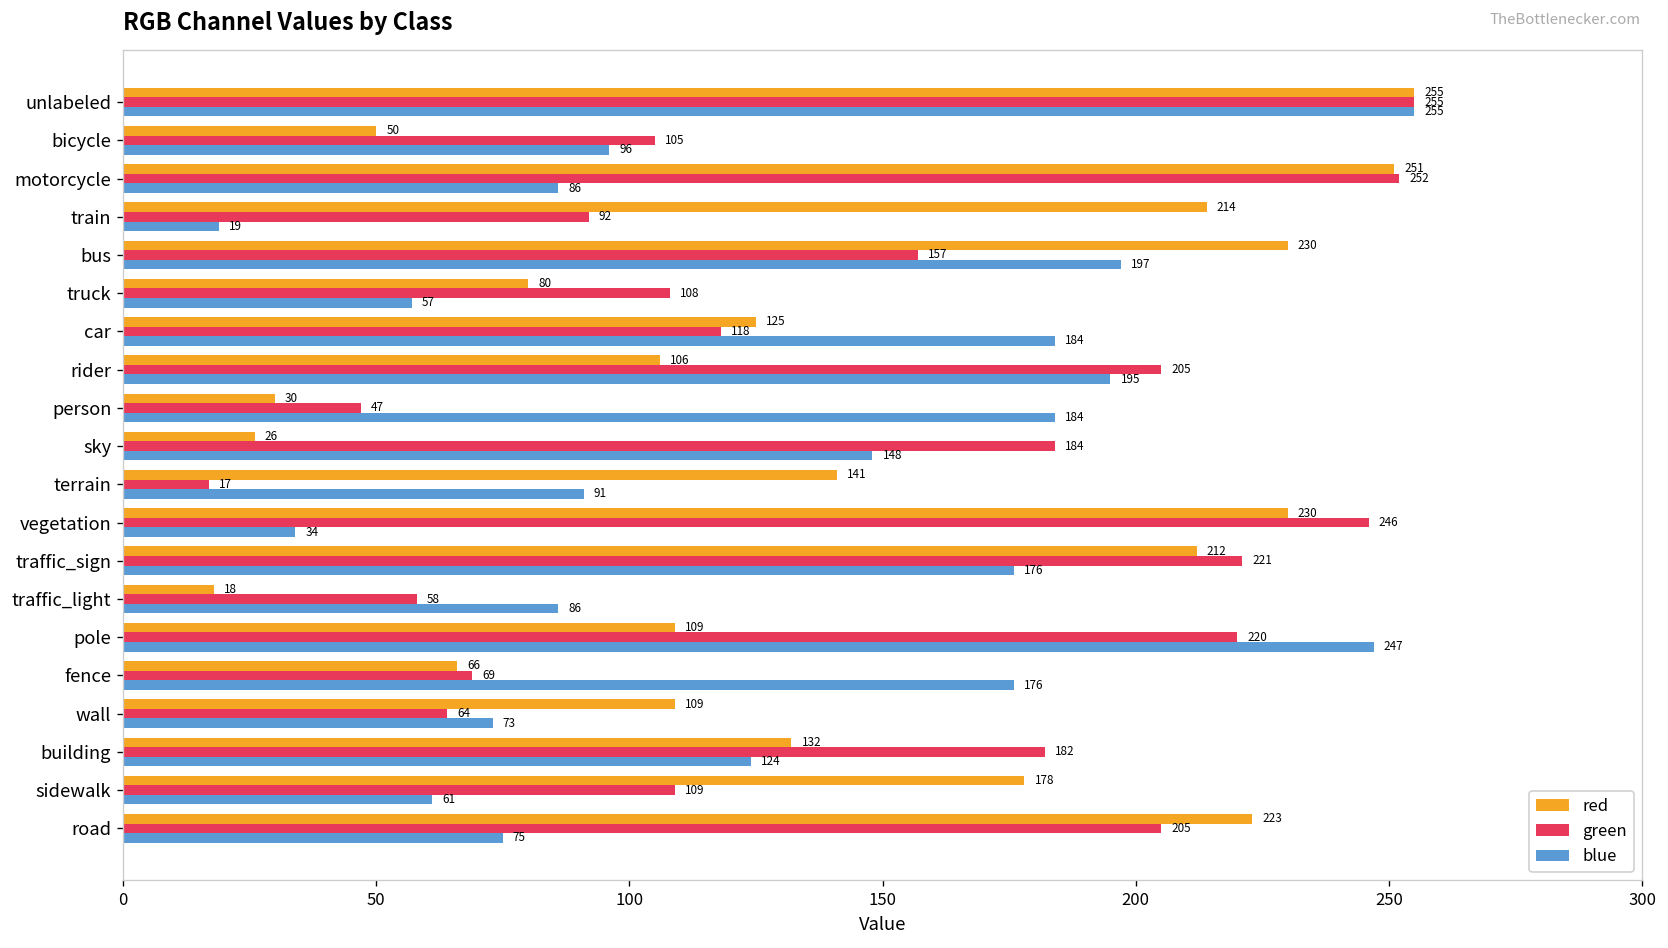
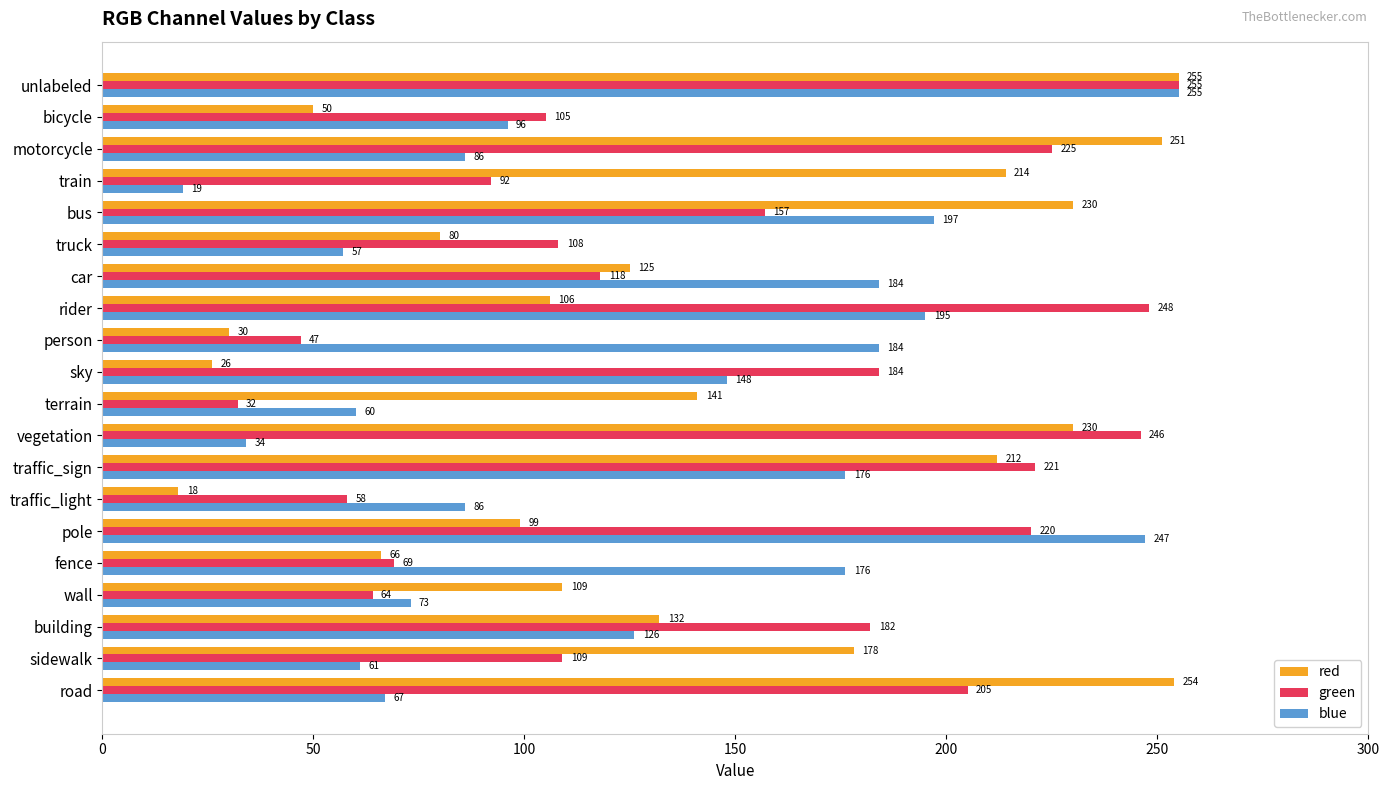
  {
    "red": {
      "bicycle": 50,
      "motorcycle": 251,
      "train": 214,
      "bus": 230,
      "truck": 80,
      "car": 125,
      "rider": 106,
      "person": 30,
      "sky": 26,
      "terrain": 141,
      "vegetation": 230,
      "traffic_sign": 212,
      "traffic_light": 18,
-     "pole": 109,
+     "pole": 99,
      "fence": 66,
      "wall": 109,
      "building": 132,
      "sidewalk": 178,
-     "road": 223
+     "road": 254
    },
    "green": {
      "bicycle": 105,
-     "motorcycle": 252,
+     "motorcycle": 225,
      "train": 92,
      "bus": 157,
      "truck": 108,
      "car": 118,
-     "rider": 205,
+     "rider": 248,
      "person": 47,
      "sky": 184,
-     "terrain": 17,
+     "terrain": 32,
      "vegetation": 246,
      "traffic_sign": 221,
      "traffic_light": 58,
      "pole": 220,
      "fence": 69,
      "wall": 64,
      "building": 182,
      "sidewalk": 109,
      "road": 205
    },
    "blue": {
      "bicycle": 96,
      "motorcycle": 86,
      "train": 19,
      "bus": 197,
      "truck": 57,
      "car": 184,
      "rider": 195,
      "person": 184,
      "sky": 148,
-     "terrain": 91,
+     "terrain": 60,
      "vegetation": 34,
      "traffic_sign": 176,
      "traffic_light": 86,
      "pole": 247,
      "fence": 176,
      "wall": 73,
-     "building": 124,
+     "building": 126,
      "sidewalk": 61,
-     "road": 75
+     "road": 67
    }
  }
